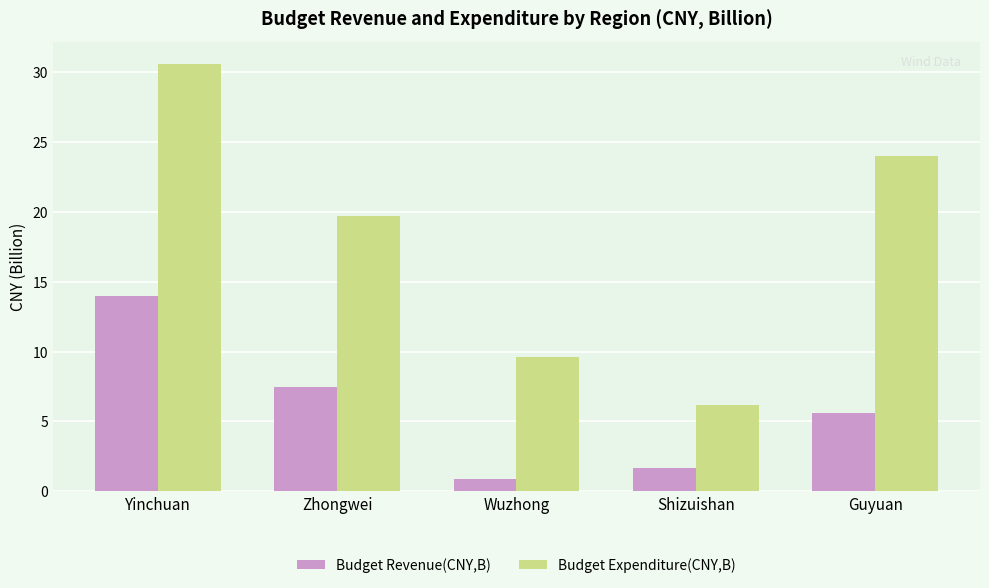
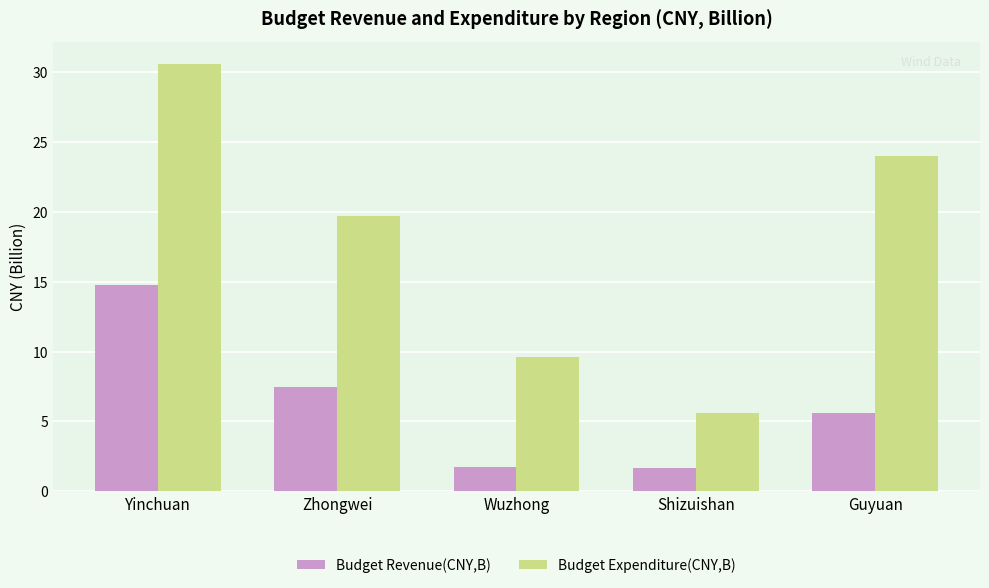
  {
    "Budget Revenue(CNY,B)": {
-     "Yinchuan": 14.0,
+     "Yinchuan": 14.7,
      "Zhongwei": 7.4,
-     "Wuzhong": 0.9,
+     "Wuzhong": 1.7,
      "Shizuishan": 1.7,
      "Guyuan": 5.6
    },
    "Budget Expenditure(CNY,B)": {
      "Yinchuan": 30.6,
      "Zhongwei": 19.7,
      "Wuzhong": 9.6,
-     "Shizuishan": 6.2,
+     "Shizuishan": 5.6,
      "Guyuan": 24.0
    }
  }
